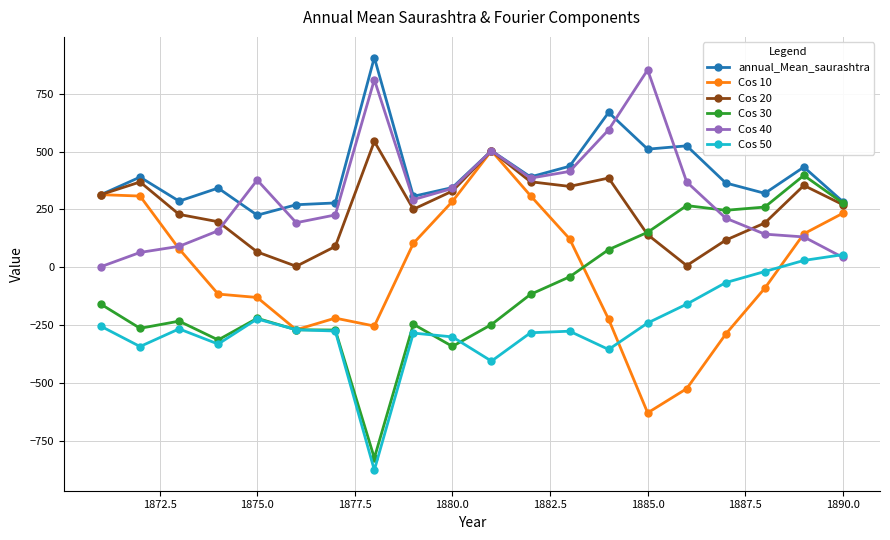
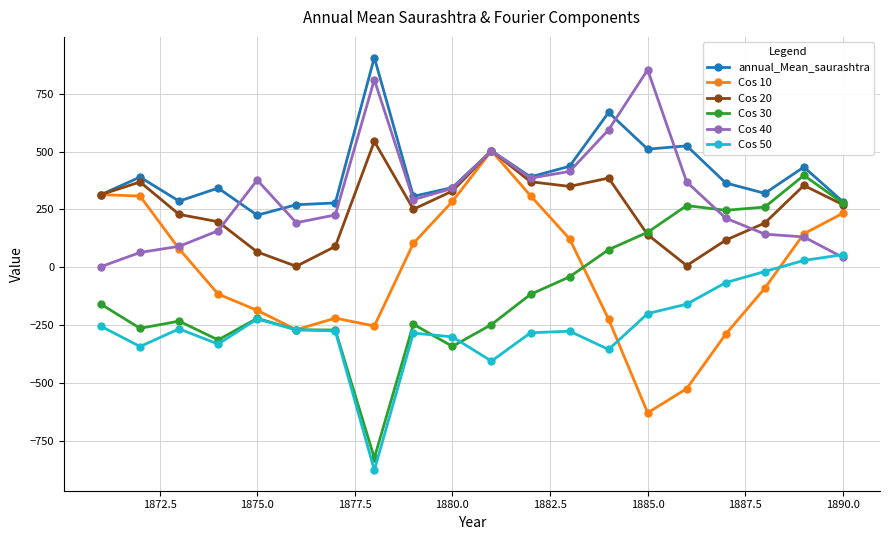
  {
    "annual_Mean_saurashtra": {
      "1875.0": 230,
      "1885.0": 510
    },
    "Cos 10": {
-     "1875.0": -130,
+     "1875.0": -190,
      "1880.0": 280,
      "1885.0": -630,
      "1890.0": 230
    },
    "Cos 20": {
      "1875.0": 70,
      "1880.0": 330
    },
    "Cos 30": {
      "1880.0": -340
    },
    "Cos 40": {
      "1875.0": 380,
      "1885.0": 850,
      "1890.0": 40
    },
    "Cos 50": {
      "1880.0": -300,
-     "1885.0": -240,
+     "1885.0": -200,
      "1890.0": 50
    }
  }
